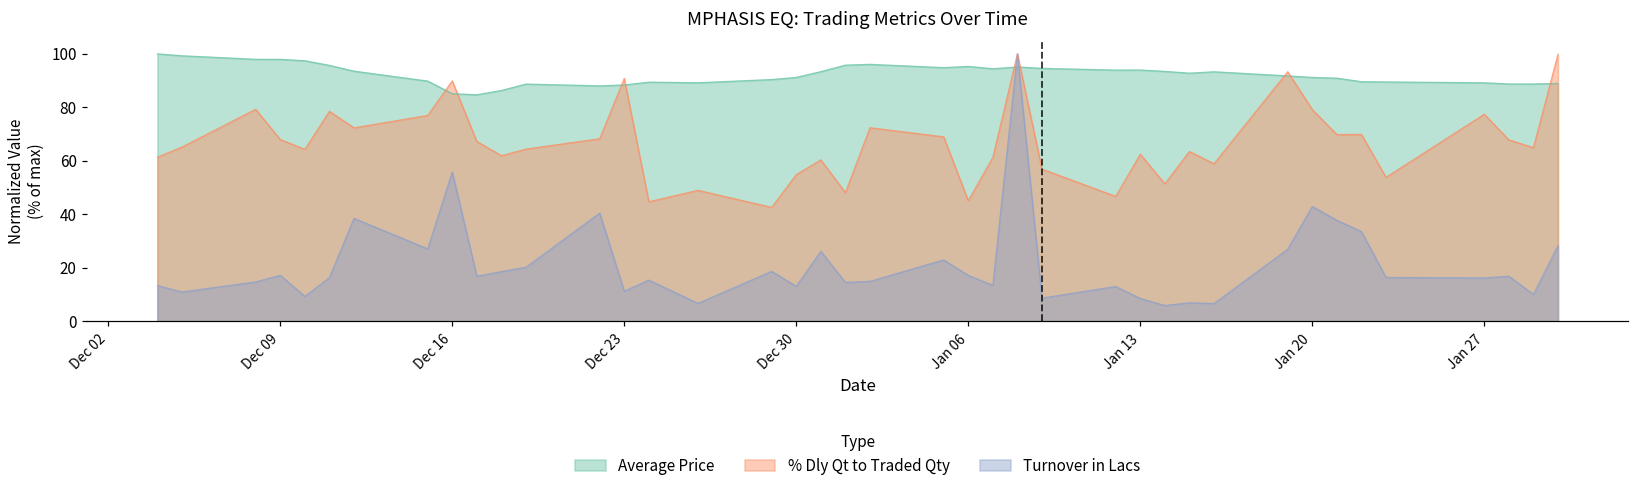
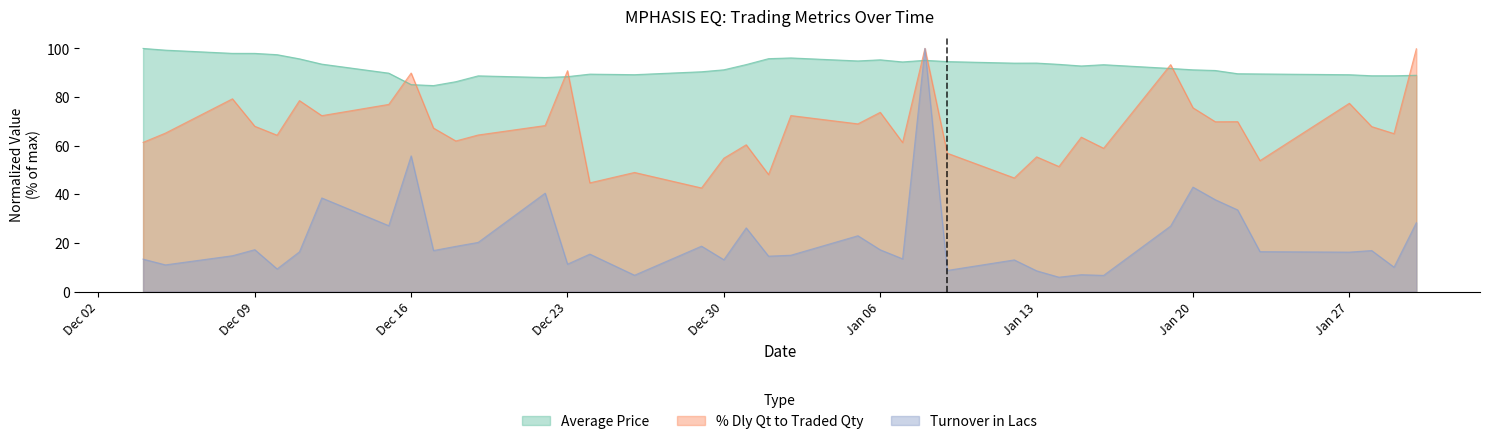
  {
    "% Dly Qt to Traded Qty": {
      "Dec 09": 68,
      "Dec 16": 90,
      "Dec 23": 91,
      "Dec 30": 55,
-     "Jan 06": 45,
-     "Jan 13": 62,
-     "Jan 20": 79,
+     "Jan 06": 74,
+     "Jan 13": 55,
+     "Jan 20": 76,
      "Jan 27": 77
    }
  }
